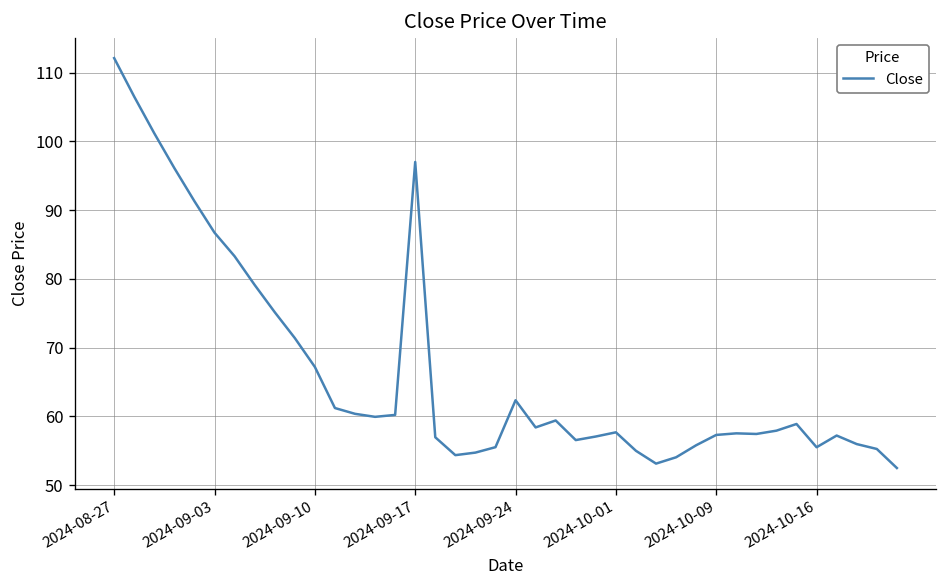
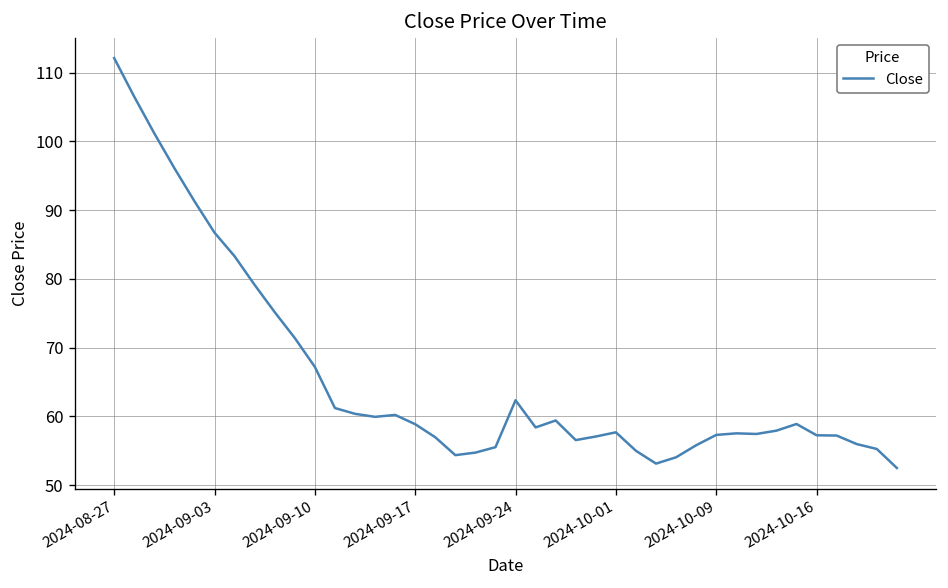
  {
    "2024-08-27": 112,
    "2024-09-03": 87,
    "2024-09-10": 67,
-   "2024-09-17": 97,
+   "2024-09-17": 59,
    "2024-09-24": 62,
    "2024-10-01": 58,
    "2024-10-09": 57,
-   "2024-10-16": 56
+   "2024-10-16": 57
  }
